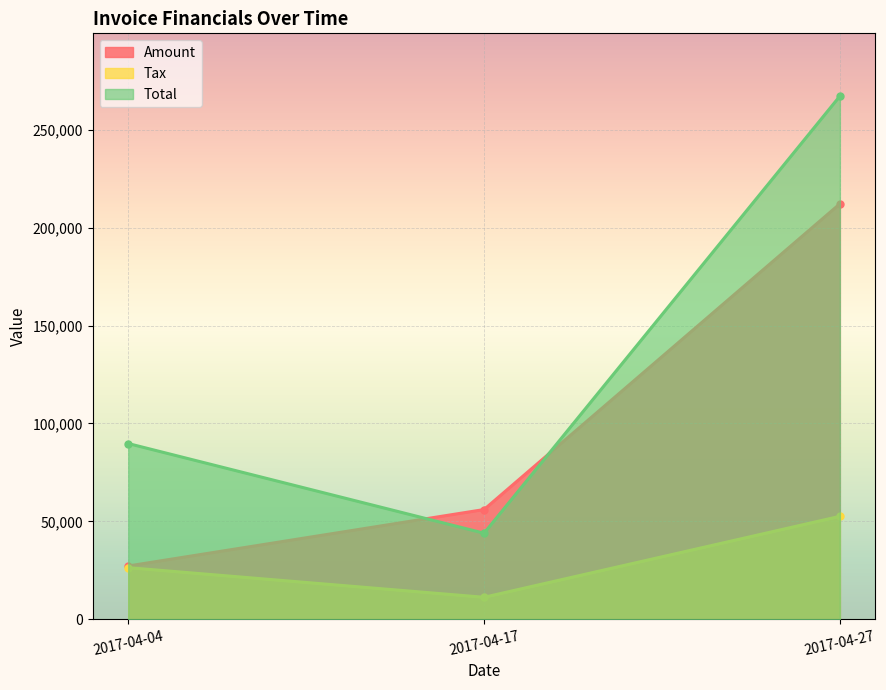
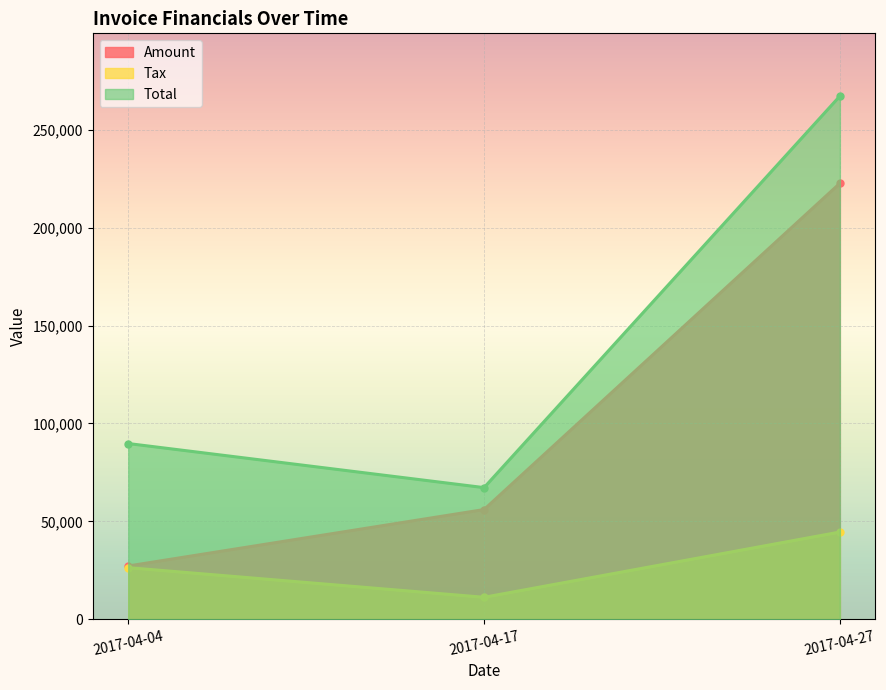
  {
    "Amount": {
      "2017-04-17": "56,000",
-     "2017-04-27": "212,000"
+     "2017-04-27": "223,000"
    },
    "Tax": {
      "2017-04-17": "11,000",
-     "2017-04-27": "53,000"
+     "2017-04-27": "45,000"
    },
    "Total": {
      "2017-04-04": "90,000",
-     "2017-04-17": "44,000",
+     "2017-04-17": "67,000",
      "2017-04-27": "267,000"
    }
  }
